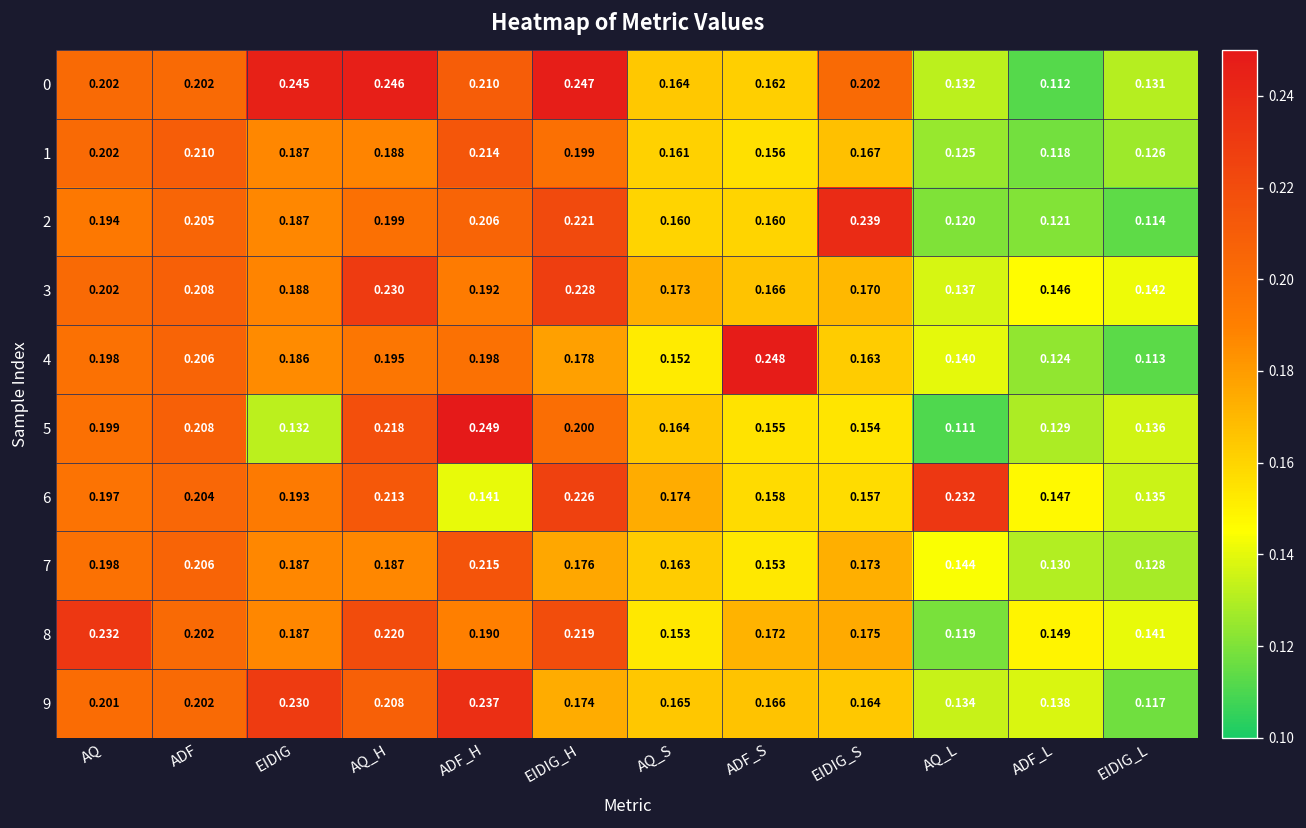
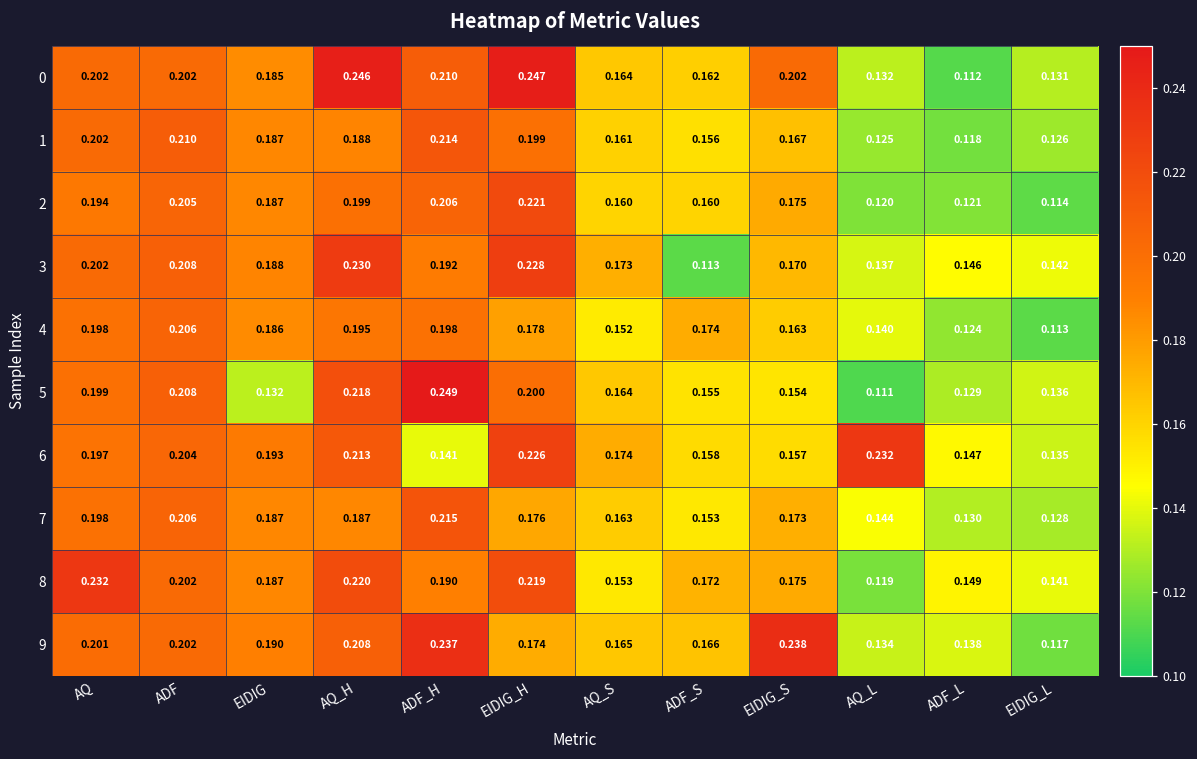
  {
    "0": {
      "AQ": 0.202,
      "ADF": 0.202,
-     "EIDIG": 0.245,
+     "EIDIG": 0.185,
      "AQ_H": 0.246,
      "ADF_H": 0.210,
      "EIDIG_H": 0.247,
      "AQ_S": 0.164,
      "ADF_S": 0.162,
      "EIDIG_S": 0.202,
      "AQ_L": 0.132,
      "ADF_L": 0.112,
      "EIDIG_L": 0.131
    },
    "1": {
      "AQ": 0.202,
      "ADF": 0.210,
      "EIDIG": 0.187,
      "AQ_H": 0.188,
      "ADF_H": 0.214,
      "EIDIG_H": 0.199,
      "AQ_S": 0.161,
      "ADF_S": 0.156,
      "EIDIG_S": 0.167,
      "AQ_L": 0.125,
      "ADF_L": 0.118,
      "EIDIG_L": 0.126
    },
    "2": {
      "AQ": 0.194,
      "ADF": 0.205,
      "EIDIG": 0.187,
      "AQ_H": 0.199,
      "ADF_H": 0.206,
      "EIDIG_H": 0.221,
      "AQ_S": 0.160,
      "ADF_S": 0.160,
-     "EIDIG_S": 0.239,
+     "EIDIG_S": 0.175,
      "AQ_L": 0.120,
      "ADF_L": 0.121,
      "EIDIG_L": 0.114
    },
    "3": {
      "AQ": 0.202,
      "ADF": 0.208,
      "EIDIG": 0.188,
      "AQ_H": 0.230,
      "ADF_H": 0.192,
      "EIDIG_H": 0.228,
      "AQ_S": 0.173,
-     "ADF_S": 0.166,
+     "ADF_S": 0.113,
      "EIDIG_S": 0.170,
      "AQ_L": 0.137,
      "ADF_L": 0.146,
      "EIDIG_L": 0.142
    },
    "4": {
      "AQ": 0.198,
      "ADF": 0.206,
      "EIDIG": 0.186,
      "AQ_H": 0.195,
      "ADF_H": 0.198,
      "EIDIG_H": 0.178,
      "AQ_S": 0.152,
-     "ADF_S": 0.248,
+     "ADF_S": 0.174,
      "EIDIG_S": 0.163,
      "AQ_L": 0.140,
      "ADF_L": 0.124,
      "EIDIG_L": 0.113
    },
    "5": {
      "AQ": 0.199,
      "ADF": 0.208,
      "EIDIG": 0.132,
      "AQ_H": 0.218,
      "ADF_H": 0.249,
      "EIDIG_H": 0.200,
      "AQ_S": 0.164,
      "ADF_S": 0.155,
      "EIDIG_S": 0.154,
      "AQ_L": 0.111,
      "ADF_L": 0.129,
      "EIDIG_L": 0.136
    },
    "6": {
      "AQ": 0.197,
      "ADF": 0.204,
      "EIDIG": 0.193,
      "AQ_H": 0.213,
      "ADF_H": 0.141,
      "EIDIG_H": 0.226,
      "AQ_S": 0.174,
      "ADF_S": 0.158,
      "EIDIG_S": 0.157,
      "AQ_L": 0.232,
      "ADF_L": 0.147,
      "EIDIG_L": 0.135
    },
    "7": {
      "AQ": 0.198,
      "ADF": 0.206,
      "EIDIG": 0.187,
      "AQ_H": 0.187,
      "ADF_H": 0.215,
      "EIDIG_H": 0.176,
      "AQ_S": 0.163,
      "ADF_S": 0.153,
      "EIDIG_S": 0.173,
      "AQ_L": 0.144,
      "ADF_L": 0.130,
      "EIDIG_L": 0.128
    },
    "8": {
      "AQ": 0.232,
      "ADF": 0.202,
      "EIDIG": 0.187,
      "AQ_H": 0.220,
      "ADF_H": 0.190,
      "EIDIG_H": 0.219,
      "AQ_S": 0.153,
      "ADF_S": 0.172,
      "EIDIG_S": 0.175,
      "AQ_L": 0.119,
      "ADF_L": 0.149,
      "EIDIG_L": 0.141
    },
    "9": {
      "AQ": 0.201,
      "ADF": 0.202,
-     "EIDIG": 0.230,
+     "EIDIG": 0.190,
      "AQ_H": 0.208,
      "ADF_H": 0.237,
      "EIDIG_H": 0.174,
      "AQ_S": 0.165,
      "ADF_S": 0.166,
-     "EIDIG_S": 0.164,
+     "EIDIG_S": 0.238,
      "AQ_L": 0.134,
      "ADF_L": 0.138,
      "EIDIG_L": 0.117
    }
  }
